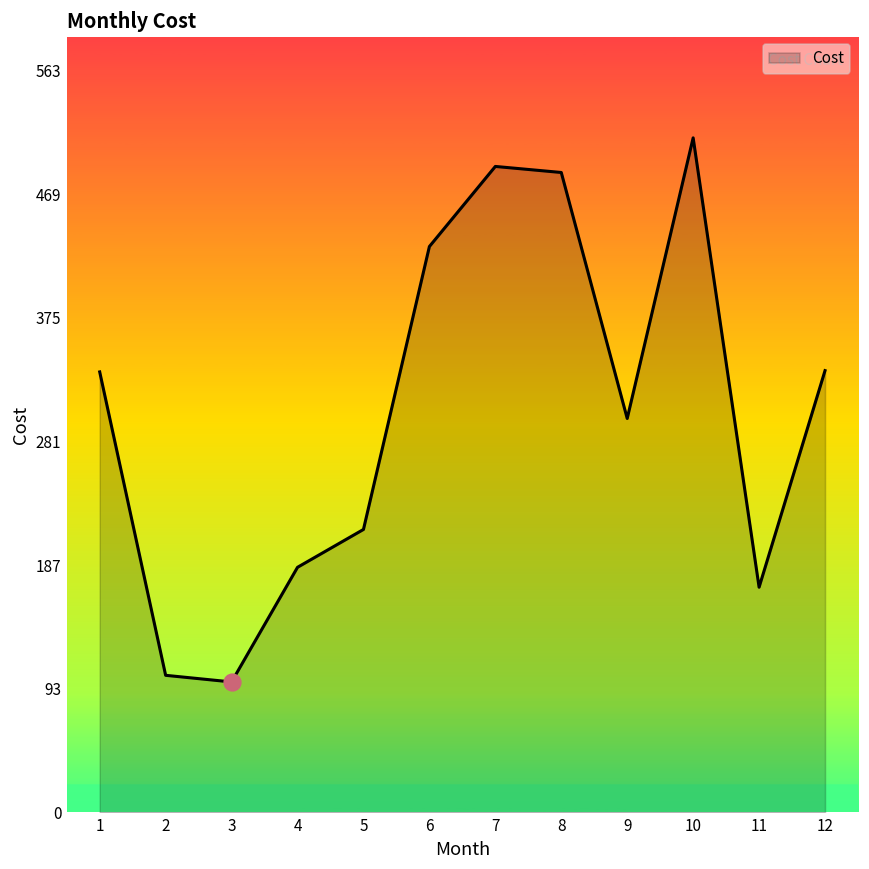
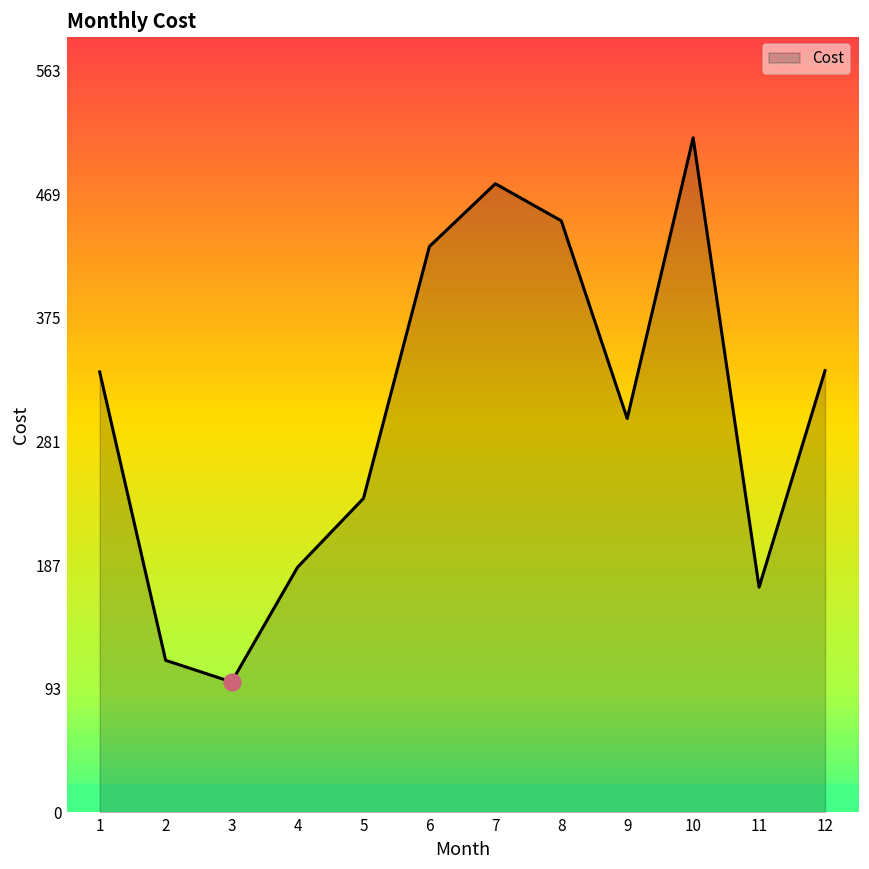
  {
    "Cost": {
      "1": 335,
-     "2": 104,
+     "2": 116,
      "4": 186,
-     "5": 215,
+     "5": 239,
      "6": 430,
-     "7": 491,
-     "8": 486,
+     "7": 478,
+     "8": 449,
      "9": 299,
      "10": 512,
      "11": 171,
      "12": 336
    }
  }
